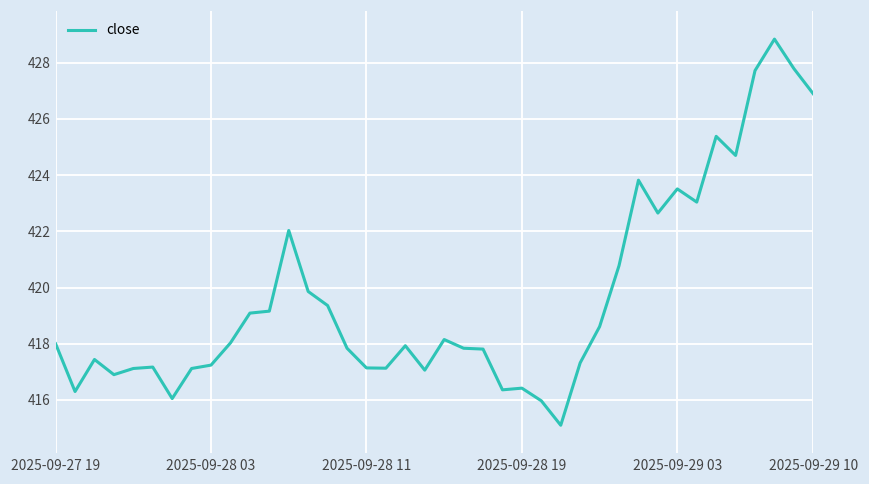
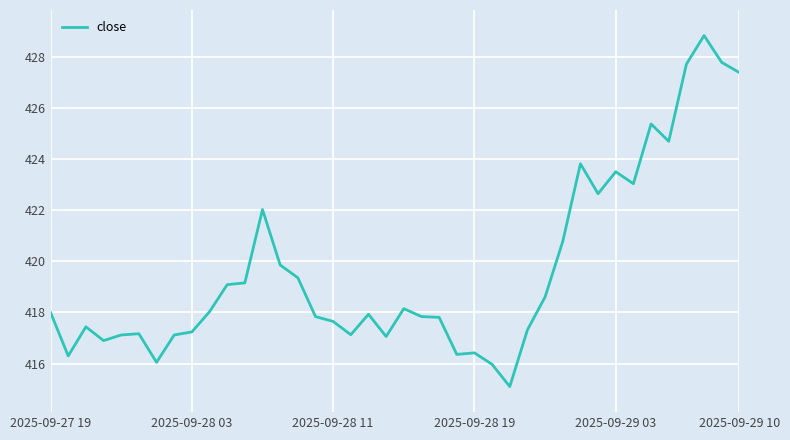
  {
    "2025-09-27 19": 418.0,
    "2025-09-28 03": 417.2,
-   "2025-09-28 11": 417.1,
+   "2025-09-28 11": 417.7,
    "2025-09-28 19": 416.4,
    "2025-09-29 03": 423.5,
-   "2025-09-29 10": 426.9
+   "2025-09-29 10": 427.4
  }
